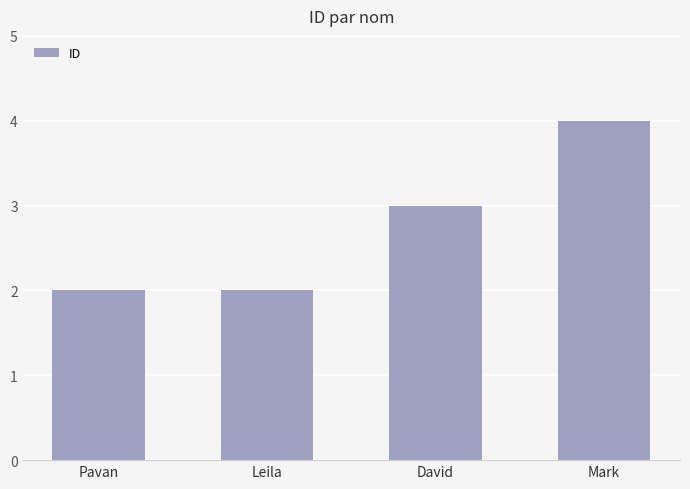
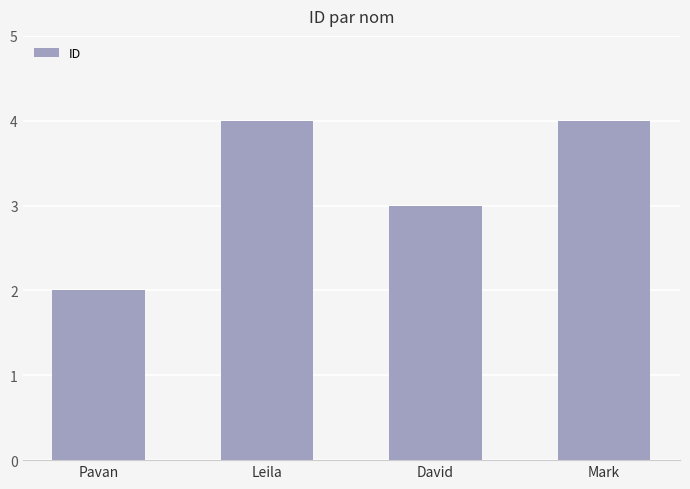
  {
    "Pavan": 2,
-   "Leila": 2,
+   "Leila": 4,
    "David": 3,
    "Mark": 4
  }
